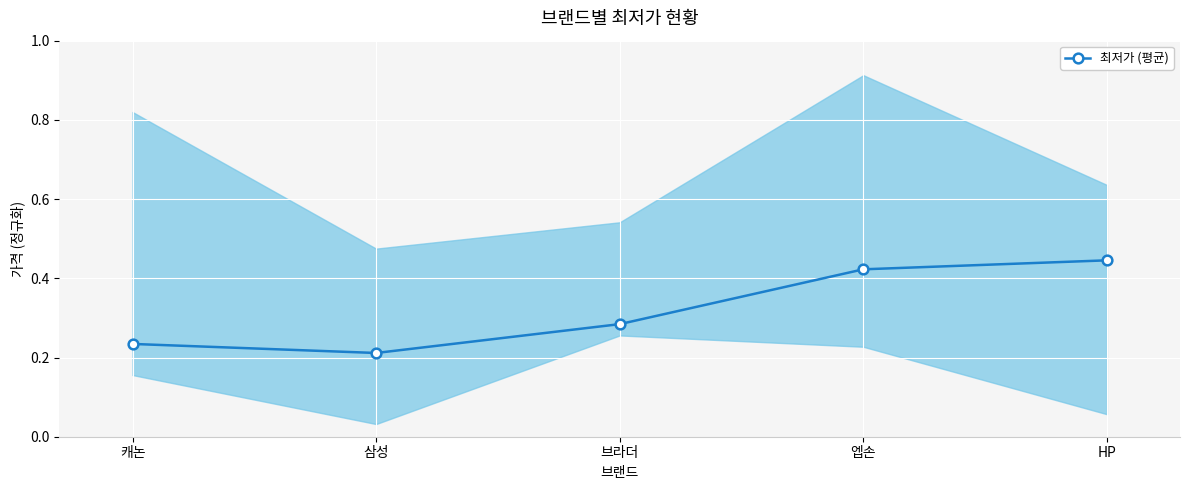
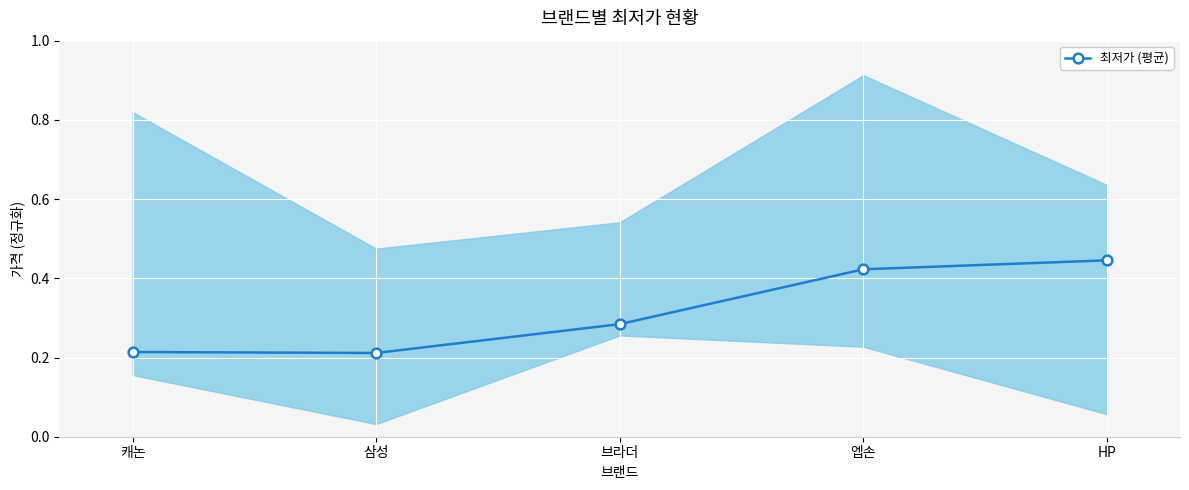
  {
    "최저가 (평균)": {
-     "캐논": 0.23,
+     "캐논": 0.21,
      "삼성": 0.21,
      "브라더": 0.28,
      "엡손": 0.42,
      "HP": 0.45
    }
  }
